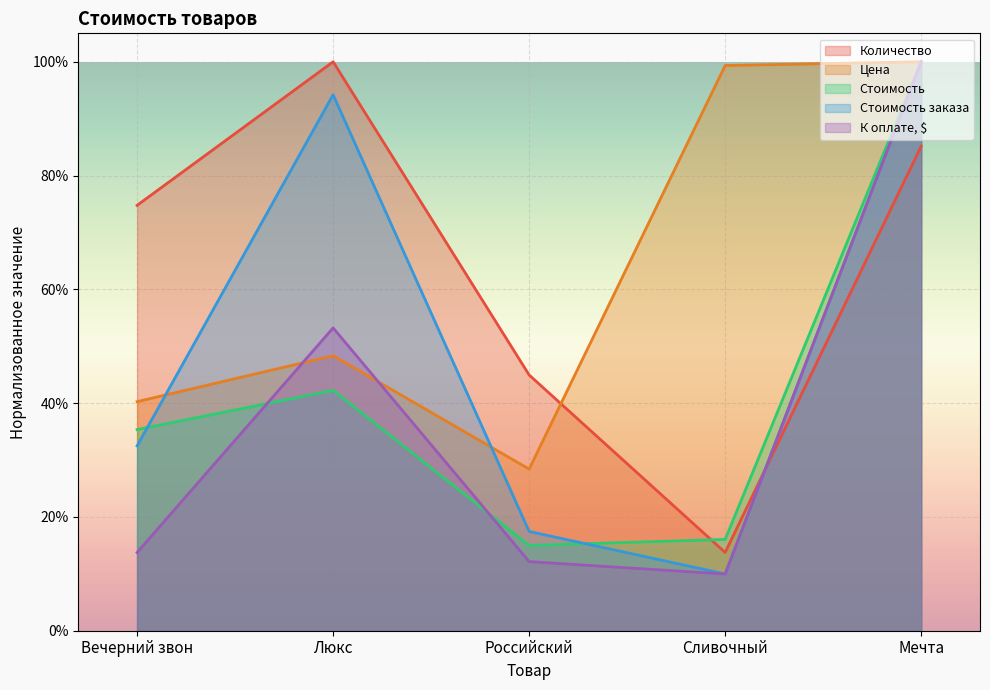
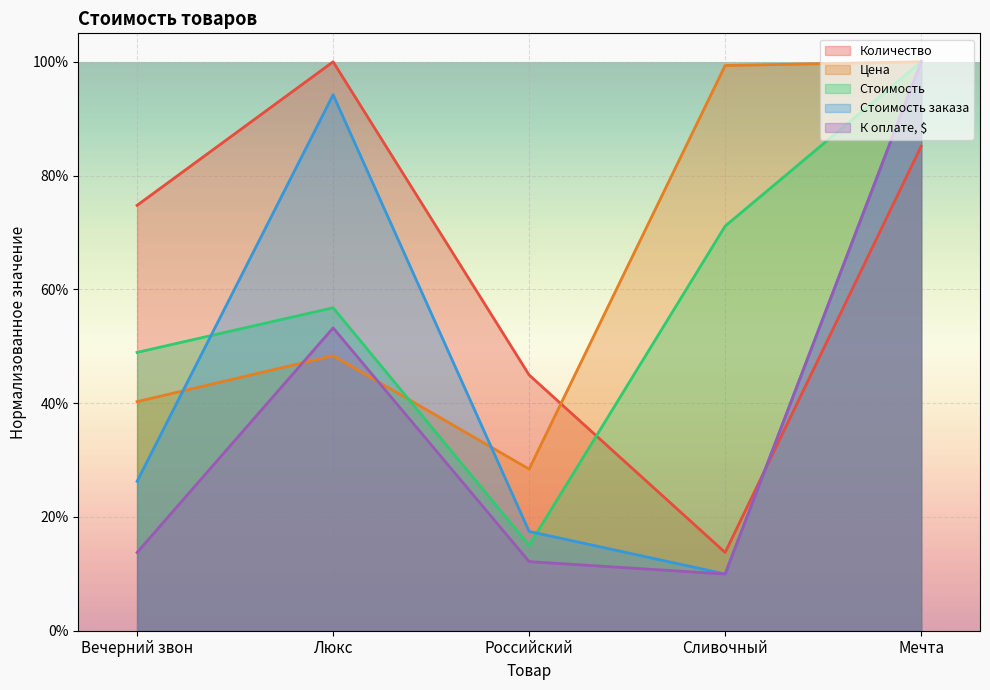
  {
    "Стоимость": {
-     "Вечерний звон": "35%",
-     "Люкс": "42%",
+     "Вечерний звон": "49%",
+     "Люкс": "57%",
      "Российский": "15%",
-     "Сливочный": "16%"
+     "Сливочный": "71%"
    },
    "Стоимость заказа": {
-     "Вечерний звон": "32%",
+     "Вечерний звон": "26%",
      "Люкс": "94%",
      "Российский": "17%"
    },
    "К оплате, $": {
      "Вечерний звон": "14%",
      "Люкс": "53%",
      "Российский": "12%"
    }
  }
